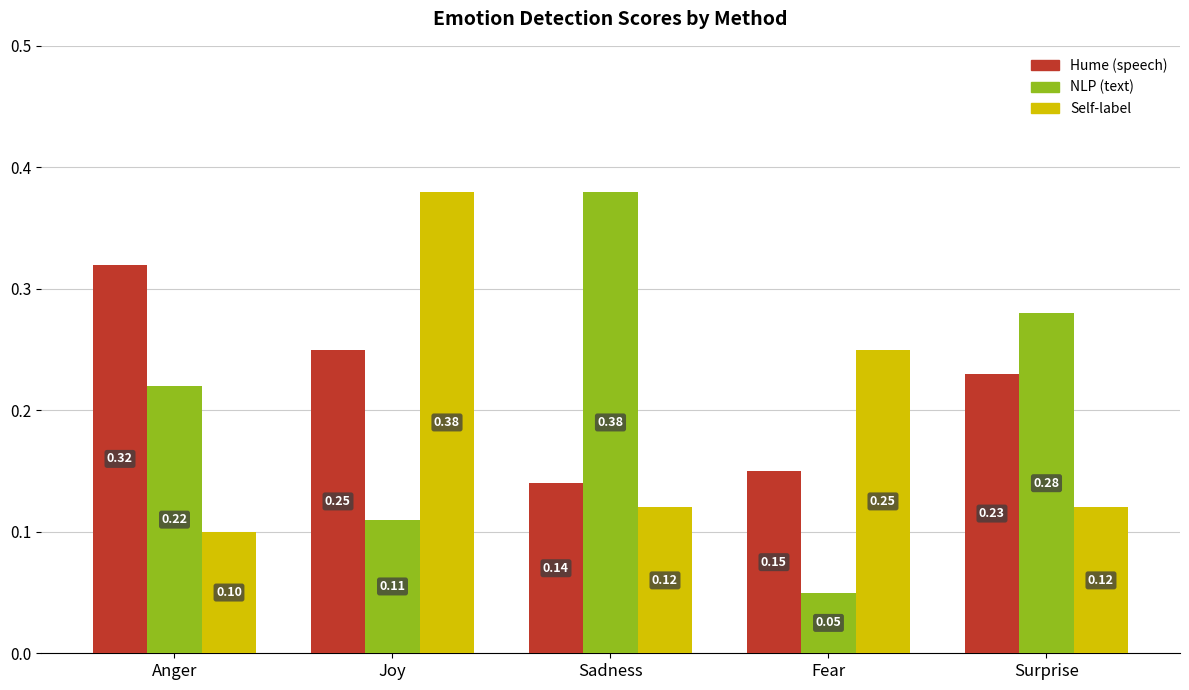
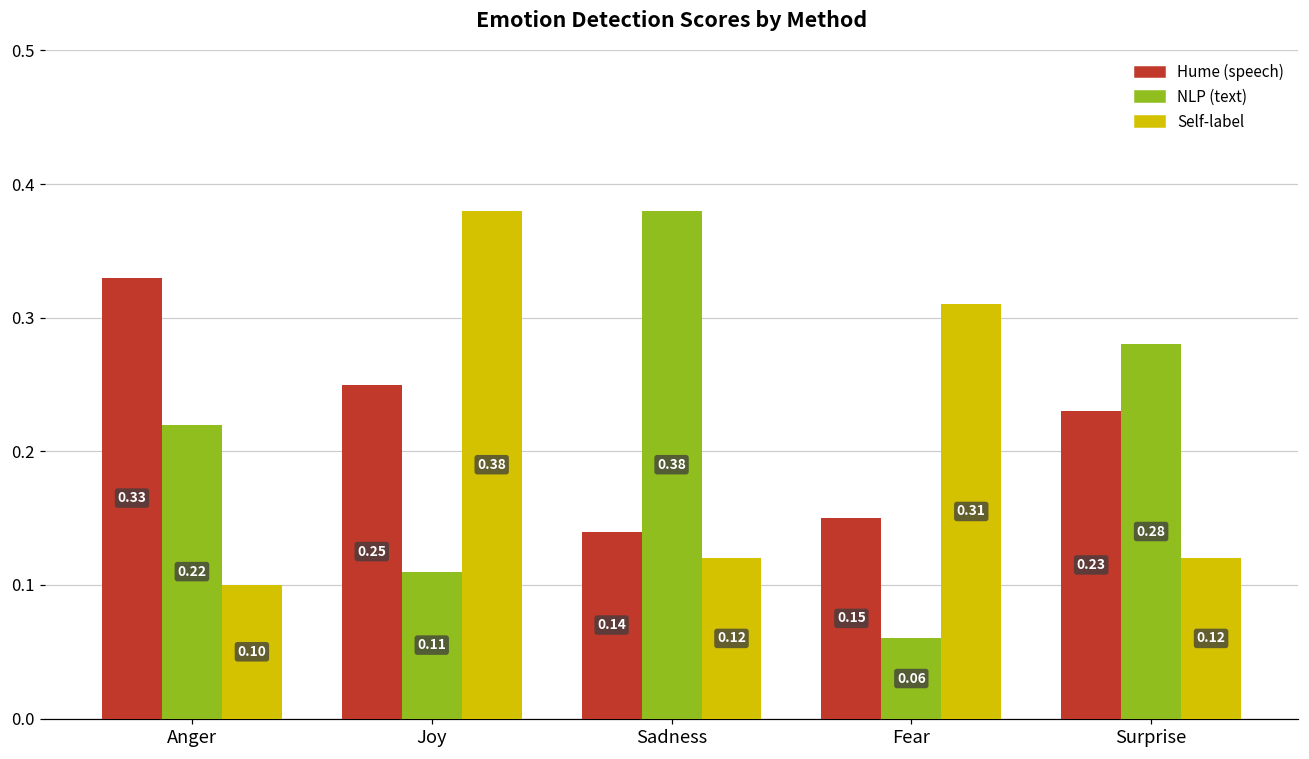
  {
    "Hume (speech)": {
-     "Anger": 0.32
+     "Anger": 0.33
    },
    "NLP (text)": {
-     "Fear": 0.05
+     "Fear": 0.06
    },
    "Self-label": {
-     "Fear": 0.25
+     "Fear": 0.31
    }
  }
